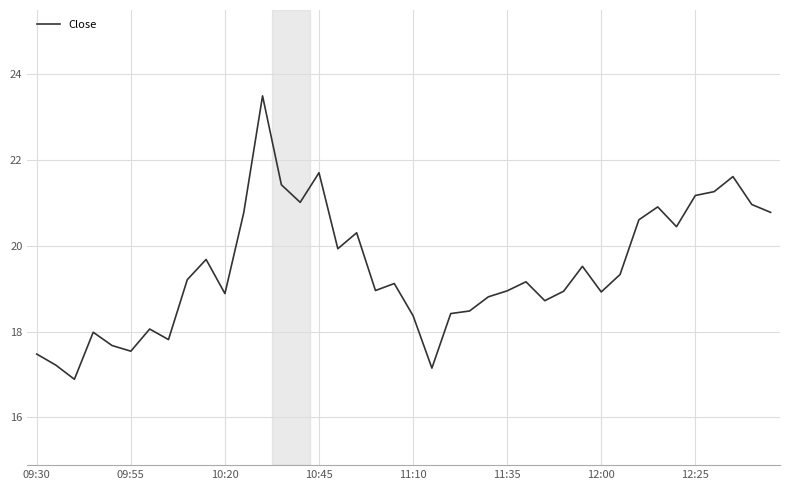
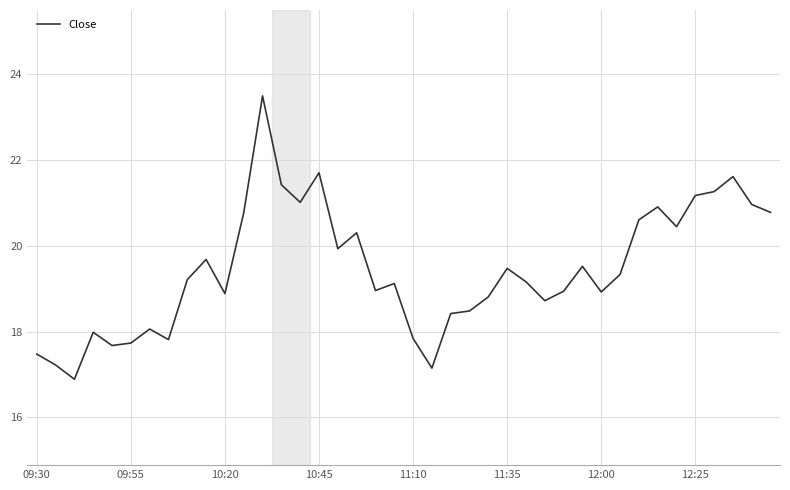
  {
    "09:30": 17.5,
-   "09:55": 17.5,
+   "09:55": 17.7,
    "10:20": 18.9,
    "10:45": 21.7,
-   "11:10": 18.4,
-   "11:35": 18.9,
+   "11:10": 17.8,
+   "11:35": 19.5,
    "12:00": 18.9,
    "12:25": 21.2
  }
